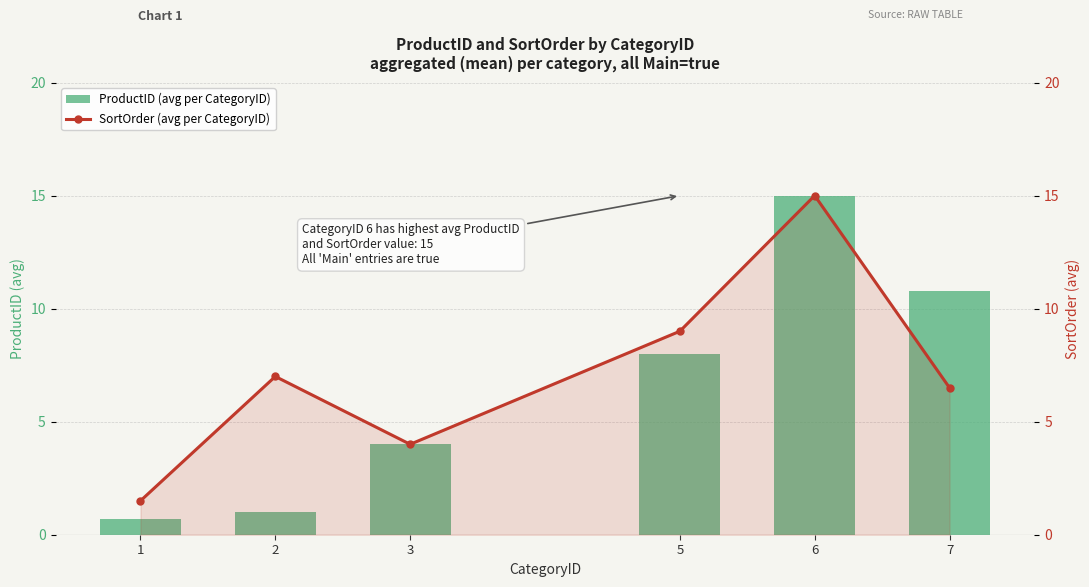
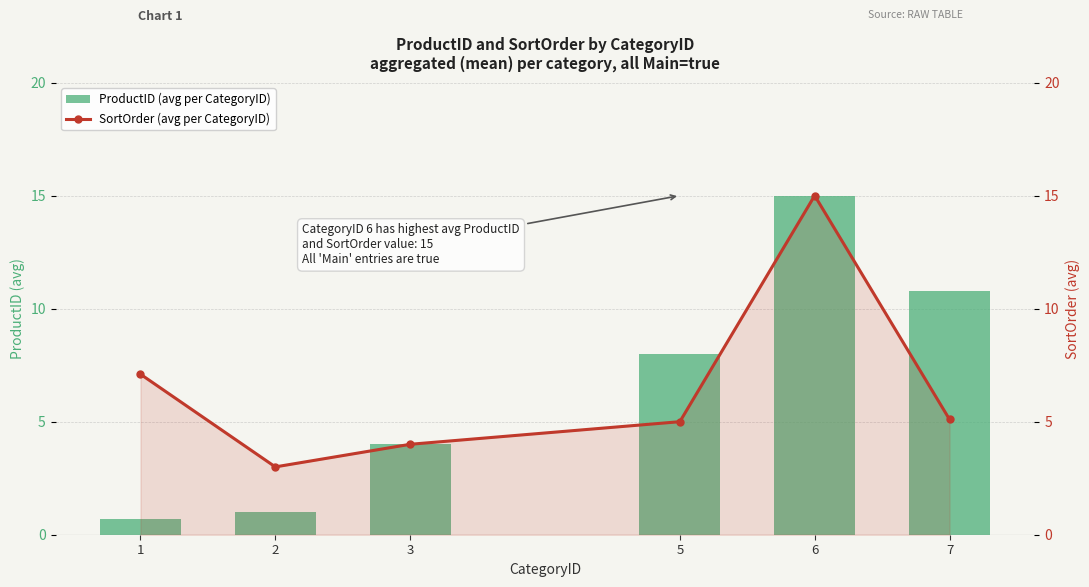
  {
    "ProductID (avg per CategoryID)": {
      "1": 0.7,
      "2": 1.0,
      "3": 4.0,
      "5": 8.0,
      "6": 15.0,
      "7": 10.8
    },
    "SortOrder (avg per CategoryID)": {
-     "1": 1.5,
-     "2": 7,
+     "1": 7.1,
+     "2": 3,
      "3": 4.0,
-     "5": 9,
+     "5": 5,
      "6": 15.0,
-     "7": 6.5
+     "7": 5.1
    }
  }
